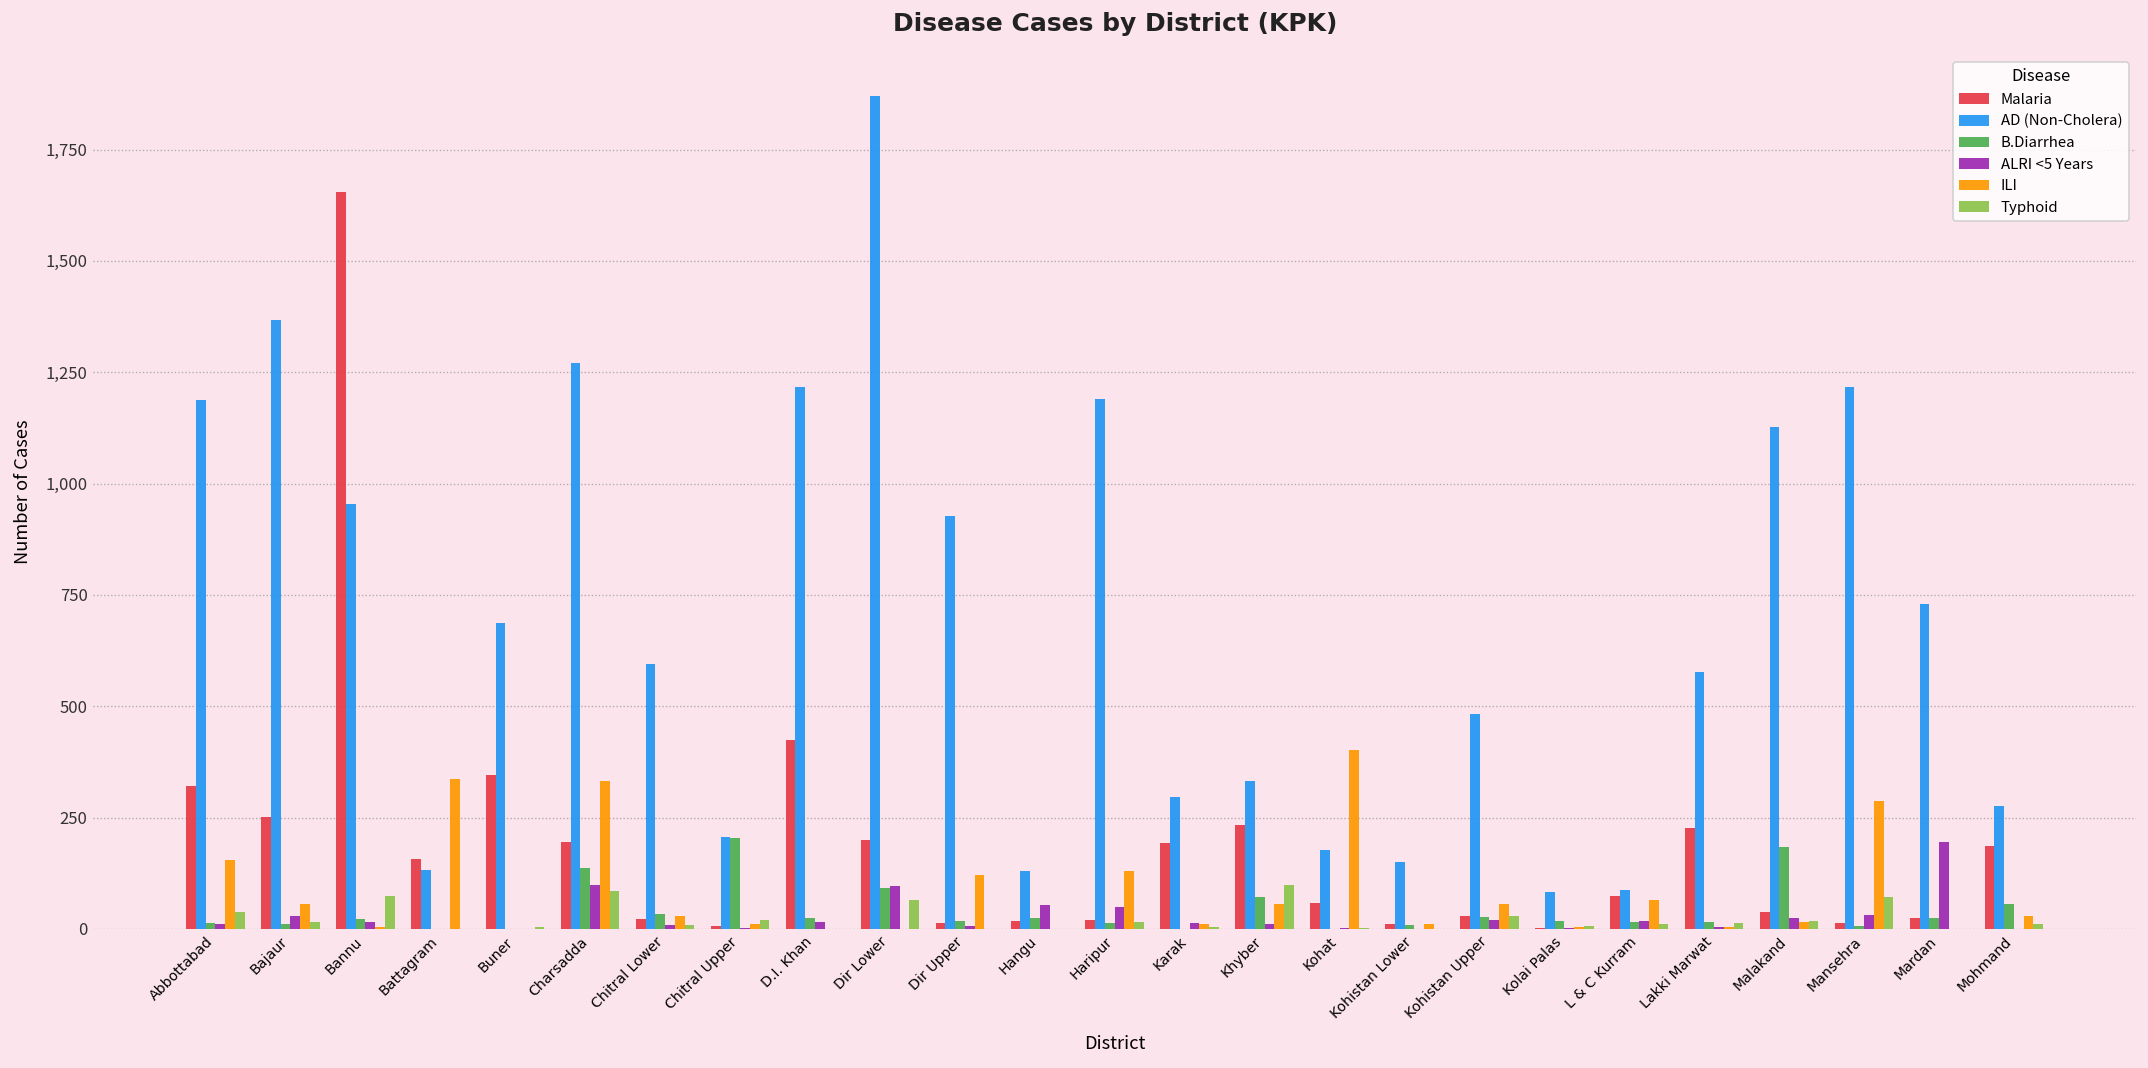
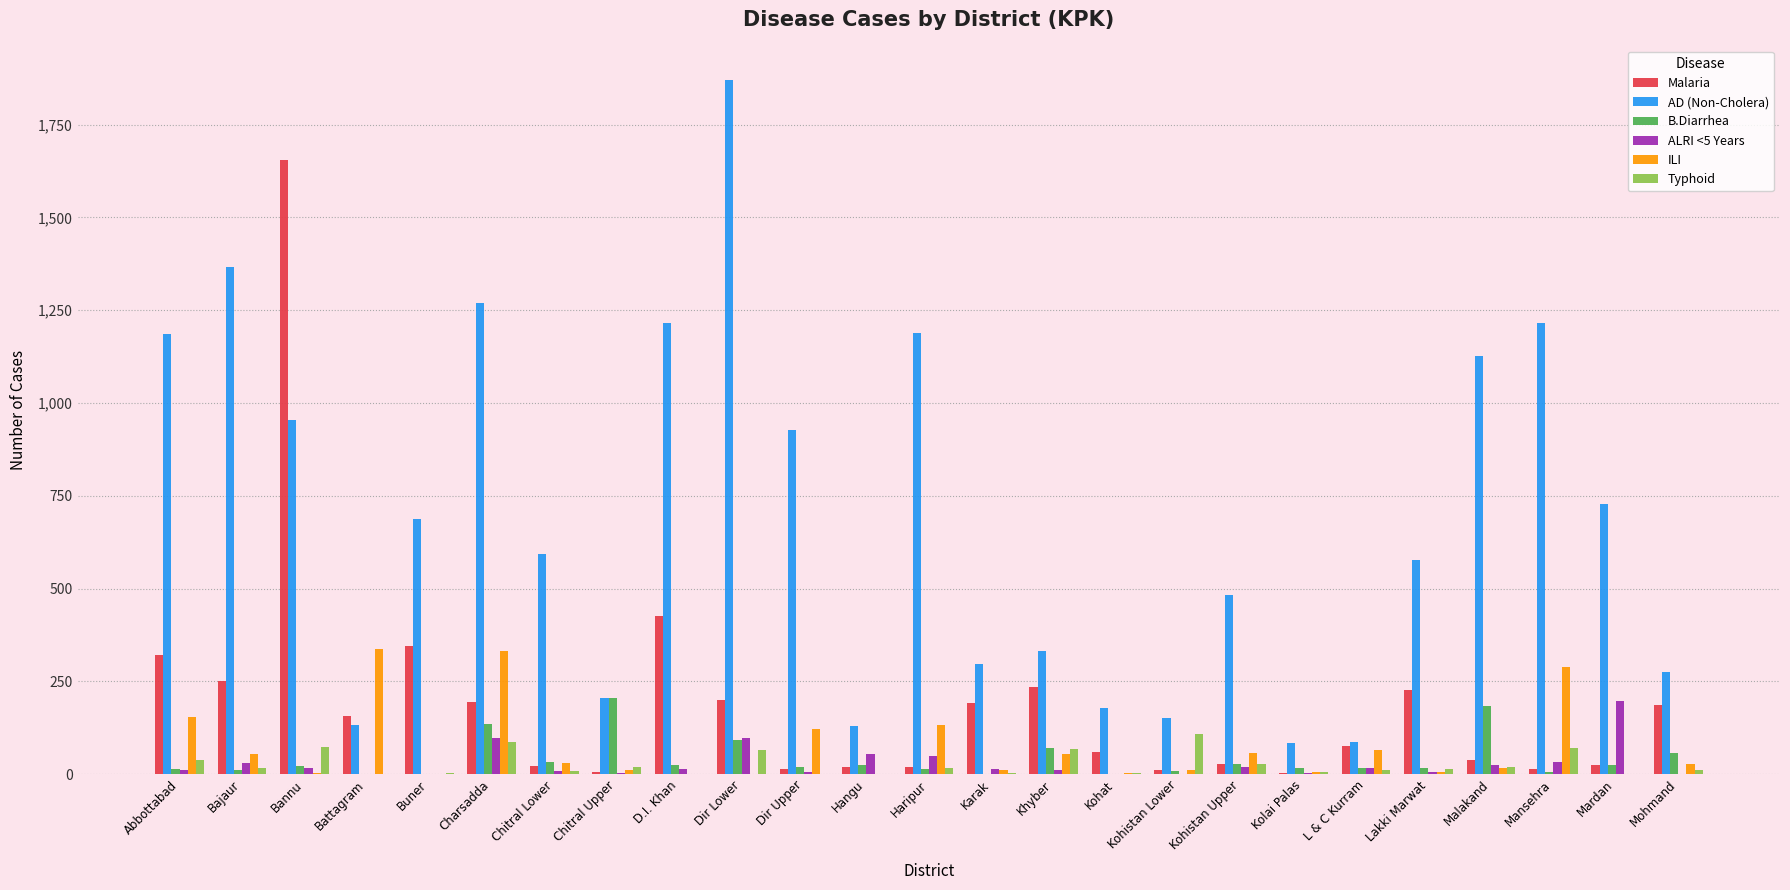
  {
    "Malaria": {
      "Abbottabad": "320",
      "Bajaur": "250",
      "Bannu": "1,650",
      "Battagram": "160",
      "Buner": "350",
      "Charsadda": "200",
      "Chitral Lower": "20",
      "D.I. Khan": "430",
      "Dir Lower": "200",
      "Dir Upper": "10",
      "Hangu": "20",
      "Haripur": "20",
      "Karak": "190",
      "Khyber": "230",
      "Kohat": "60",
      "Kohistan Lower": "10",
      "Kohistan Upper": "30",
      "L & C Kurram": "80",
      "Lakki Marwat": "230",
      "Malakand": "40",
      "Mansehra": "10",
      "Mardan": "30",
      "Mohmand": "190"
    },
    "AD (Non-Cholera)": {
      "Abbottabad": "1,190",
      "Bajaur": "1,370",
      "Bannu": "960",
      "Battagram": "130",
      "Buner": "690",
      "Charsadda": "1,270",
      "Chitral Lower": "590",
      "Chitral Upper": "210",
      "D.I. Khan": "1,220",
      "Dir Lower": "1,870",
      "Dir Upper": "930",
      "Hangu": "130",
      "Haripur": "1,190",
      "Karak": "300",
      "Khyber": "330",
      "Kohat": "180",
      "Kohistan Lower": "150",
      "Kohistan Upper": "480",
      "Kolai Palas": "80",
      "L & C Kurram": "90",
      "Lakki Marwat": "580",
      "Malakand": "1,130",
      "Mansehra": "1,220",
      "Mardan": "730",
      "Mohmand": "280"
    },
    "B.Diarrhea": {
      "Abbottabad": "10",
      "Bajaur": "10",
      "Bannu": "20",
      "Battagram": "0",
      "Buner": "0",
      "Charsadda": "140",
      "Chitral Lower": "30",
      "Chitral Upper": "210",
      "D.I. Khan": "20",
      "Dir Lower": "90",
      "Dir Upper": "20",
      "Hangu": "30",
      "Haripur": "10",
      "Karak": "0",
      "Khyber": "70",
      "Kohat": "0",
      "Kohistan Lower": "10",
      "Kohistan Upper": "30",
      "Kolai Palas": "20",
      "L & C Kurram": "20",
      "Lakki Marwat": "20",
      "Malakand": "180",
      "Mardan": "20",
      "Mohmand": "60"
    },
    "ALRI <5 Years": {
      "Abbottabad": "10",
      "Bajaur": "30",
      "Bannu": "20",
      "Battagram": "0",
      "Buner": "0",
      "Charsadda": "100",
      "Chitral Lower": "10",
      "D.I. Khan": "20",
      "Dir Lower": "100",
      "Dir Upper": "10",
      "Hangu": "50",
      "Haripur": "50",
      "Karak": "10",
      "Khyber": "10",
      "Kohistan Lower": "0",
      "Kohistan Upper": "20",
      "L & C Kurram": "20",
      "Malakand": "30",
      "Mansehra": "30",
      "Mardan": "200",
      "Mohmand": "0"
    },
    "ILI": {
      "Abbottabad": "160",
      "Bajaur": "60",
      "Battagram": "340",
      "Buner": "0",
      "Charsadda": "330",
      "Chitral Lower": "30",
      "Chitral Upper": "10",
      "D.I. Khan": "0",
      "Dir Lower": "0",
      "Dir Upper": "120",
      "Hangu": "0",
      "Haripur": "130",
      "Karak": "10",
      "Khyber": "60",
-     "Kohat": "400",
+     "Kohat": "0",
      "Kohistan Lower": "10",
      "Kohistan Upper": "60",
      "L & C Kurram": "60",
      "Malakand": "20",
      "Mansehra": "290",
      "Mardan": "0",
      "Mohmand": "30"
    },
    "Typhoid": {
      "Abbottabad": "40",
      "Bajaur": "20",
      "Bannu": "70",
      "Battagram": "0",
      "Charsadda": "90",
      "Chitral Lower": "10",
      "Chitral Upper": "20",
      "D.I. Khan": "0",
      "Dir Lower": "60",
      "Dir Upper": "0",
      "Hangu": "0",
      "Haripur": "20",
-     "Khyber": "100",
-     "Kohistan Lower": "0",
+     "Khyber": "70",
+     "Kohistan Lower": "110",
      "Kohistan Upper": "30",
      "Kolai Palas": "10",
      "L & C Kurram": "10",
      "Lakki Marwat": "10",
      "Malakand": "20",
      "Mansehra": "70",
      "Mardan": "0",
      "Mohmand": "10"
    }
  }
